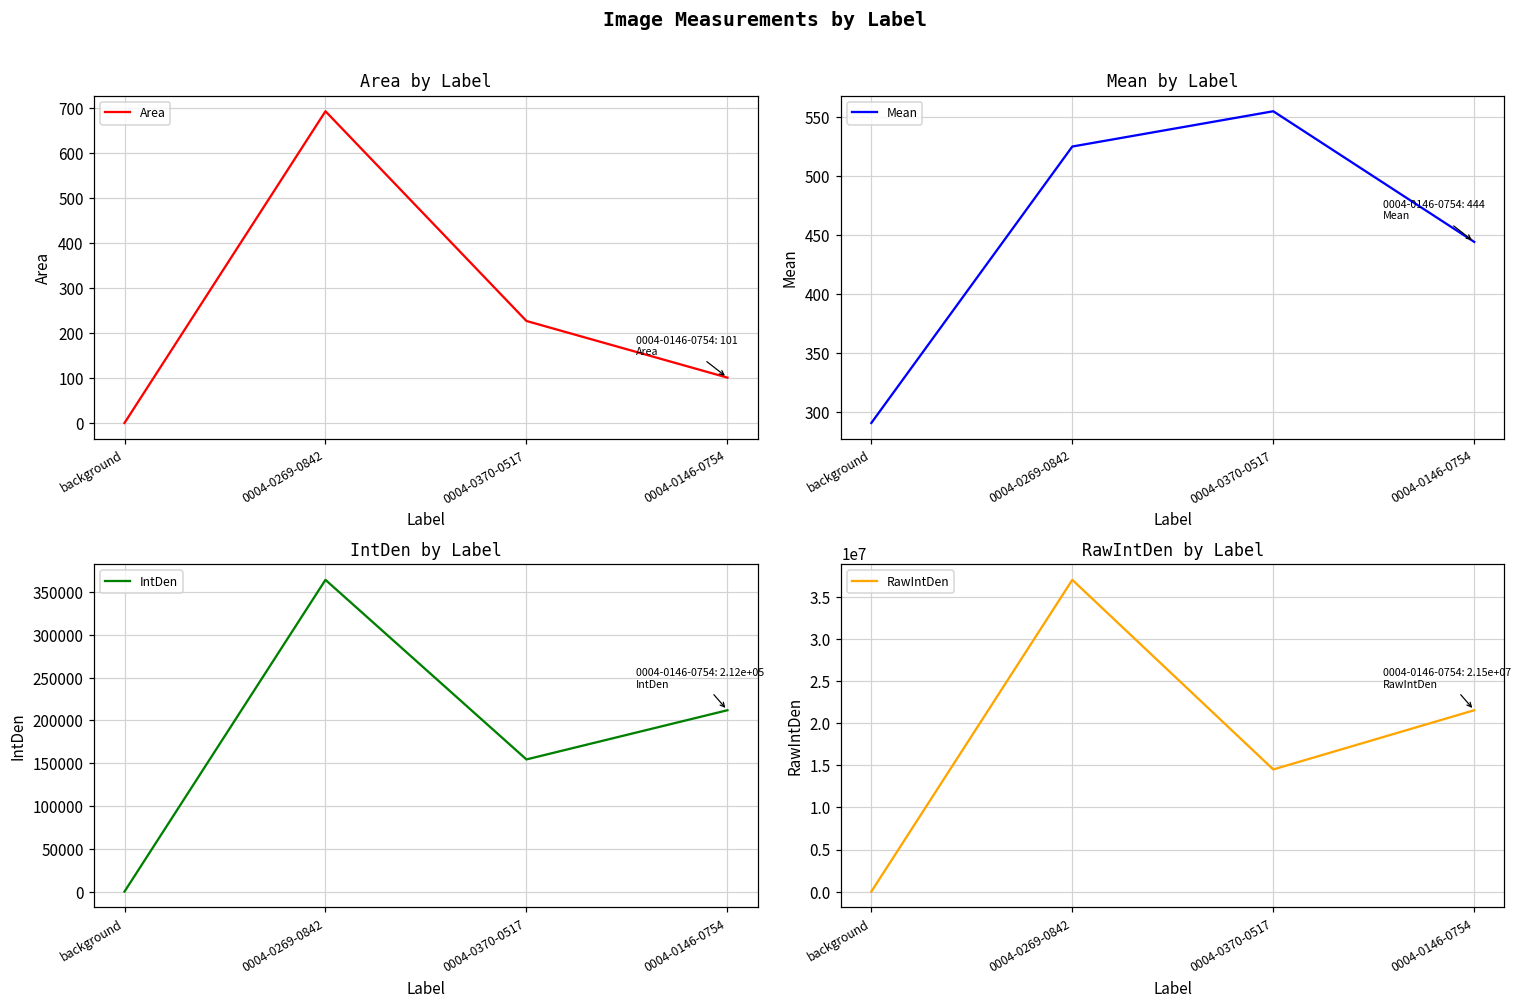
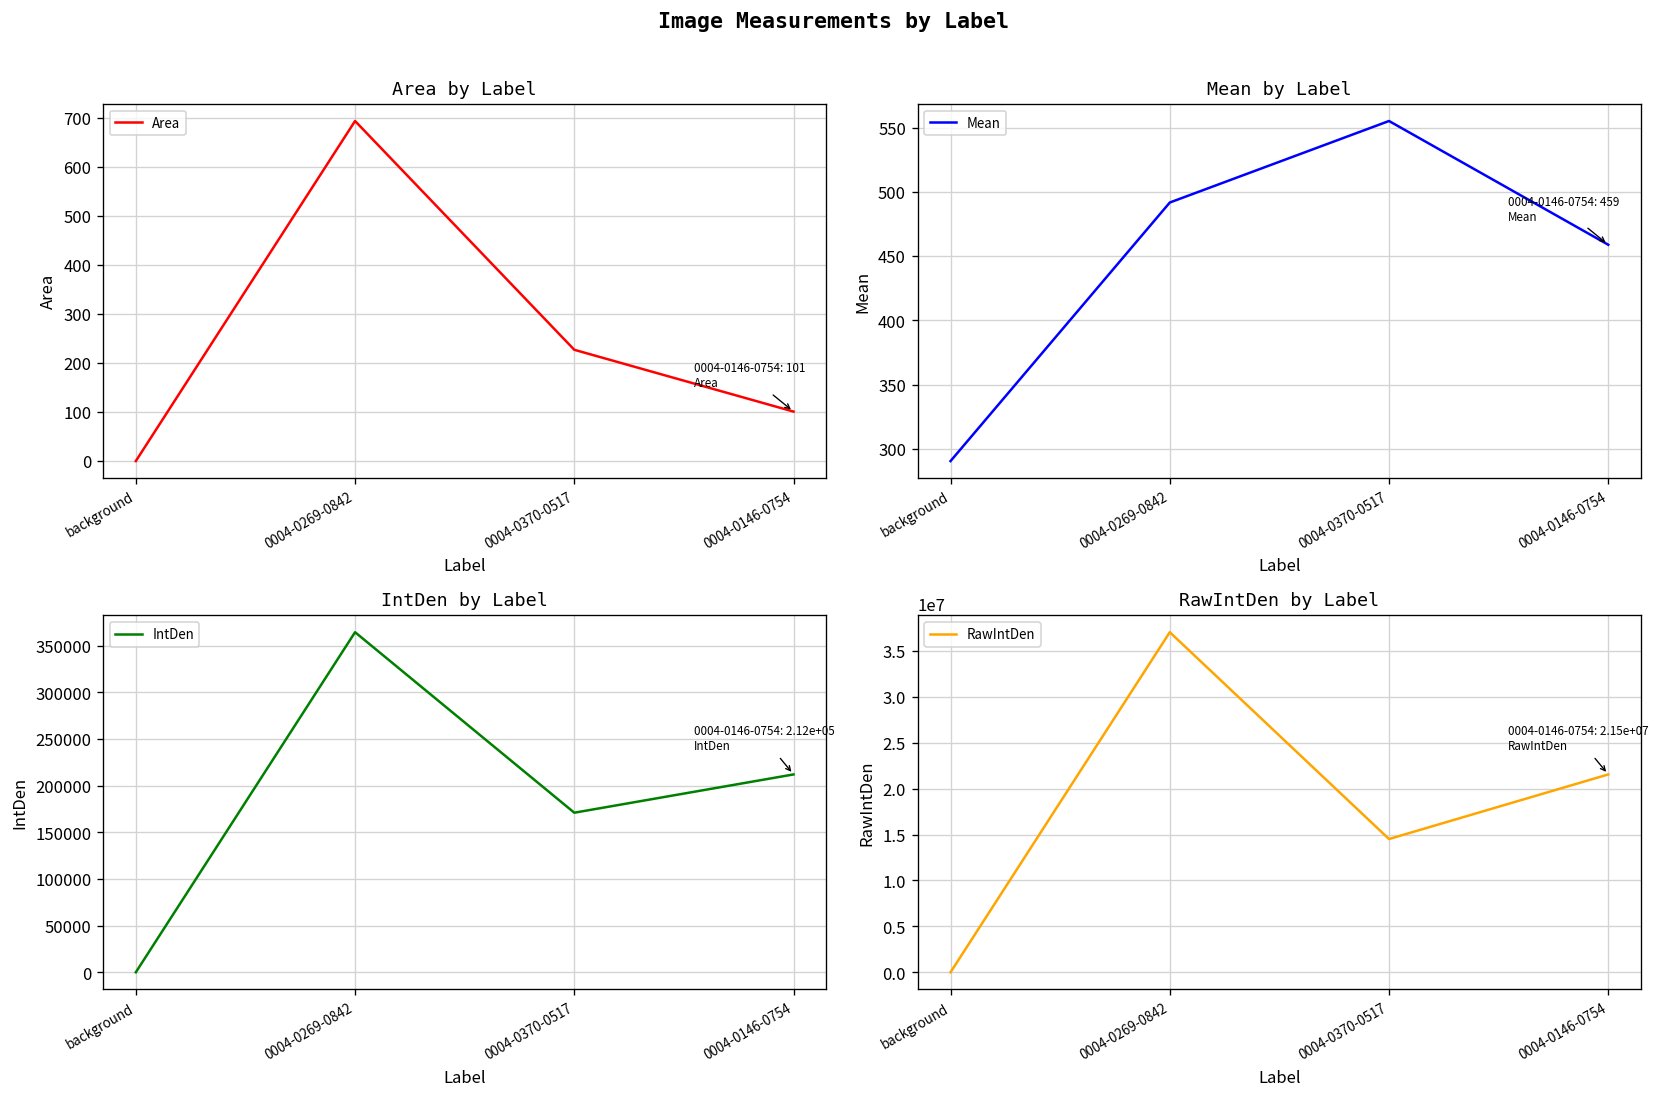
  {
    "Area by Label": {
      "0004-0146-0754": 101
    },
    "Mean by Label": {
-     "0004-0269-0842": 525,
-     "0004-0146-0754": 444
+     "0004-0269-0842": 492,
+     "0004-0146-0754": 459
    },
    "IntDen by Label": {
      "background": 0,
      "0004-0269-0842": 360000,
-     "0004-0370-0517": 150000
+     "0004-0370-0517": 170000
    },
    "RawIntDen by Label": {
      "background": 0,
      "0004-0269-0842": 37000000,
      "0004-0370-0517": 15000000
    }
  }
